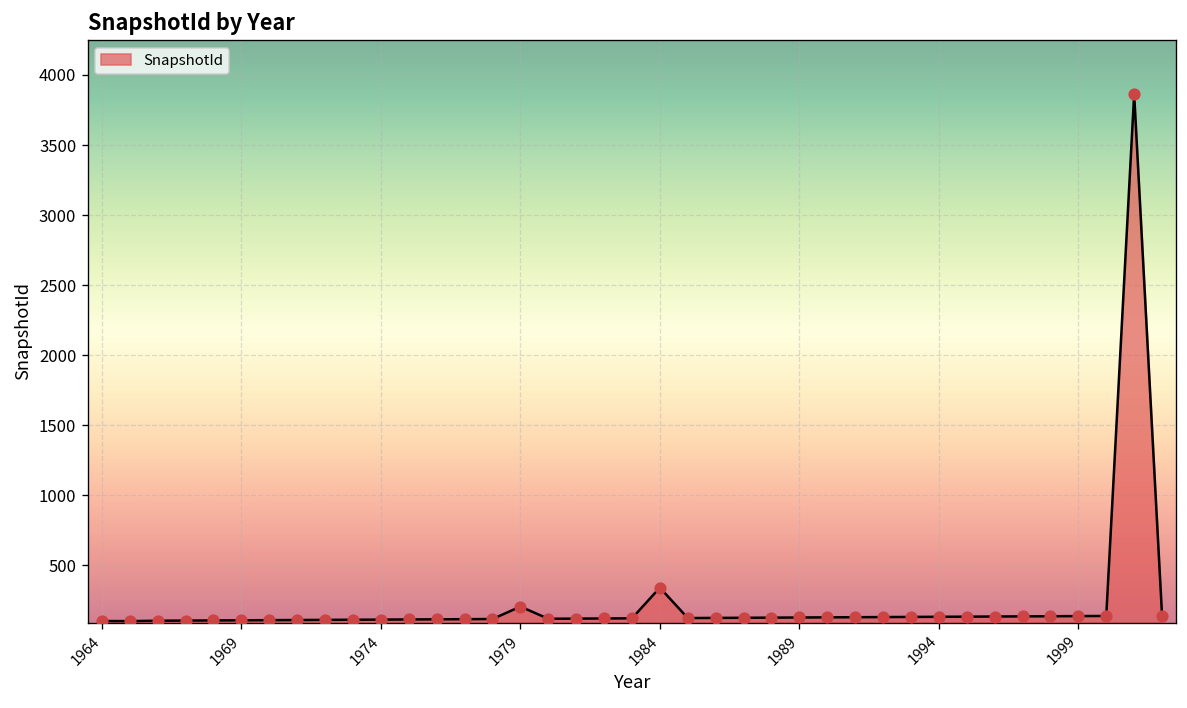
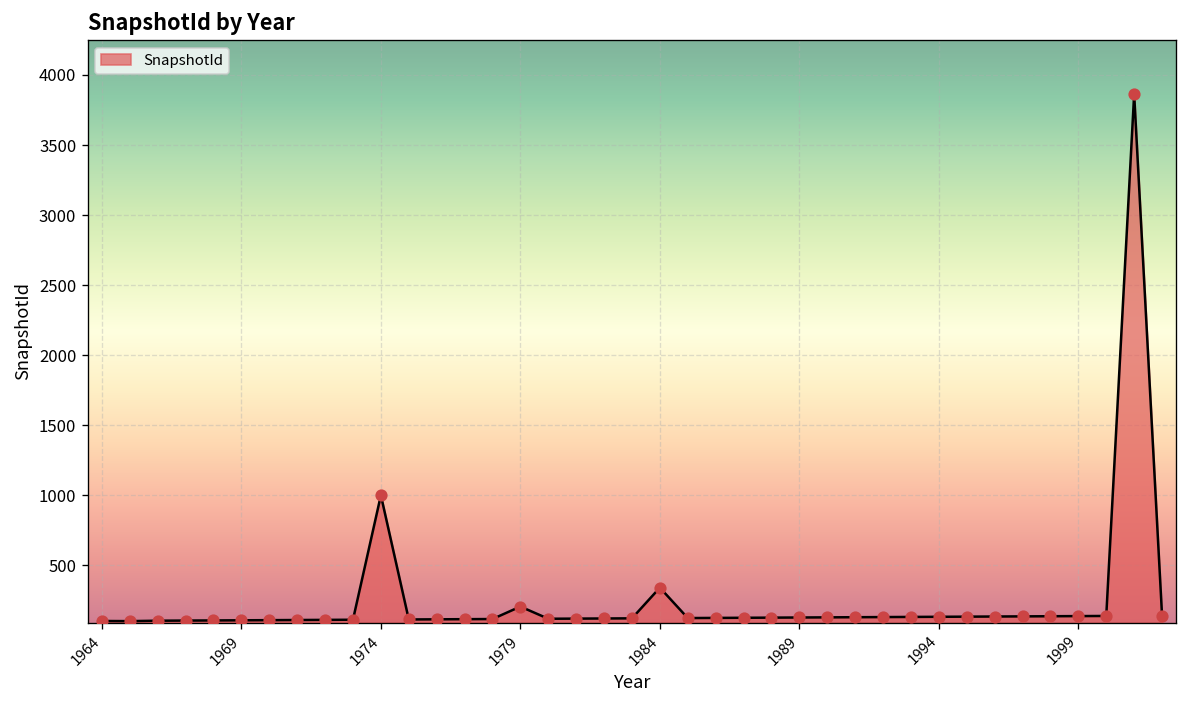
  {
    "1964": 100,
    "1969": 110,
-   "1974": 110,
+   "1974": 1000,
    "1979": 210,
    "1984": 340,
    "1989": 130,
    "1994": 130,
    "1999": 140
  }
